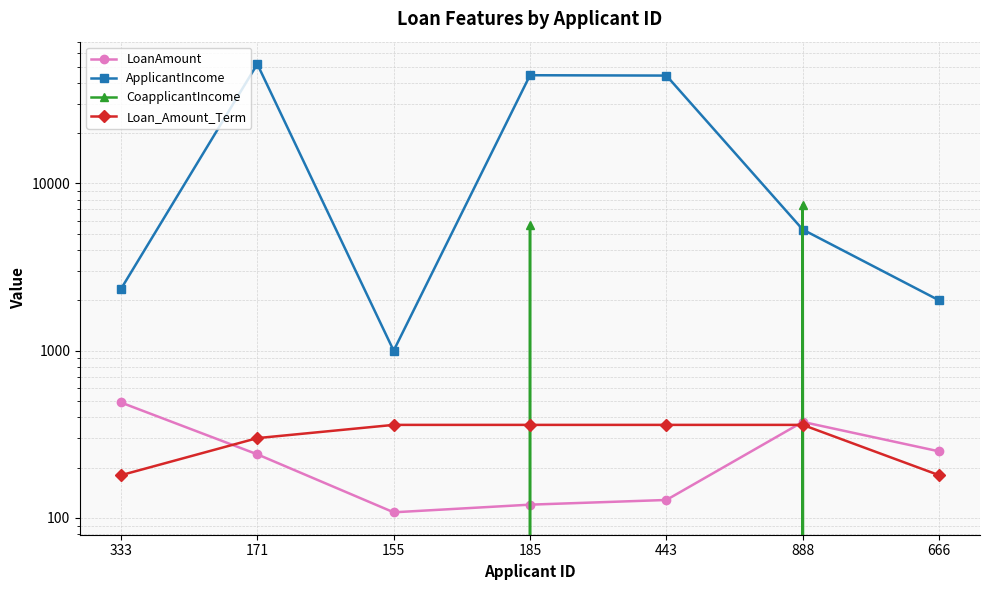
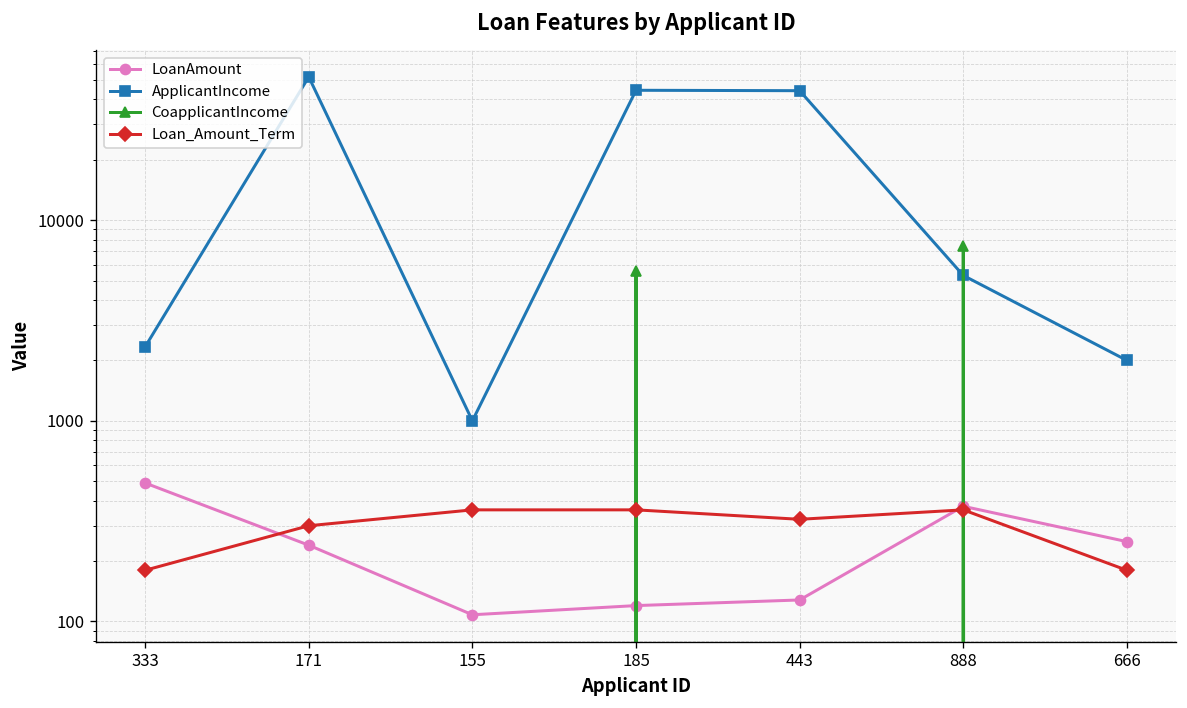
  {
    "LoanAmount": {
      "333": 490,
      "171": 240,
      "155": 110,
      "185": 120,
      "443": 130,
      "888": 380,
      "666": 250
    },
    "ApplicantIncome": {
      "333": 2300,
      "171": 52000,
      "155": 1000,
      "185": 44000,
      "443": 44000,
      "888": 5300,
      "666": 2000
    },
    "CoapplicantIncome": {
      "185": 5600,
      "888": 7000
    },
    "Loan_Amount_Term": {
      "333": 180,
      "171": 300,
      "155": 360,
      "185": 360,
-     "443": 360,
+     "443": 320,
      "888": 360,
      "666": 180
    }
  }
